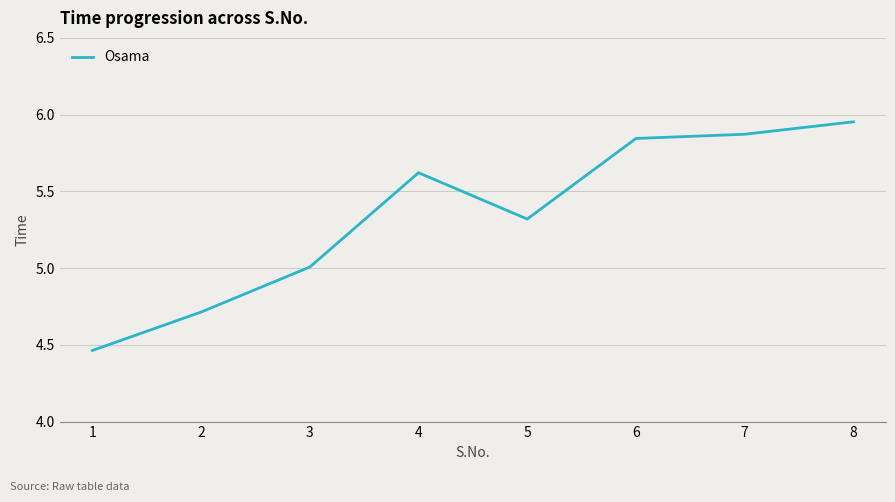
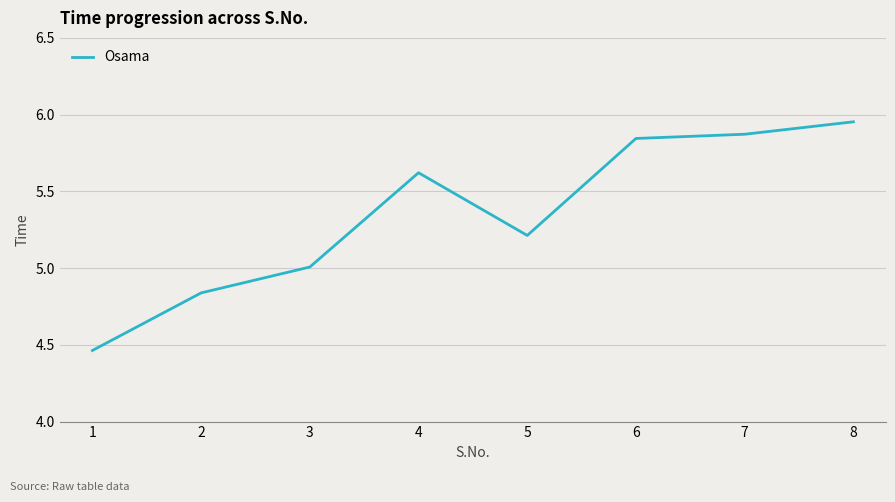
  {
    "1": 4.46,
-   "2": 4.71,
+   "2": 4.84,
    "3": 5.01,
    "4": 5.62,
-   "5": 5.32,
+   "5": 5.21,
    "6": 5.84,
    "7": 5.87,
    "8": 5.95
  }
